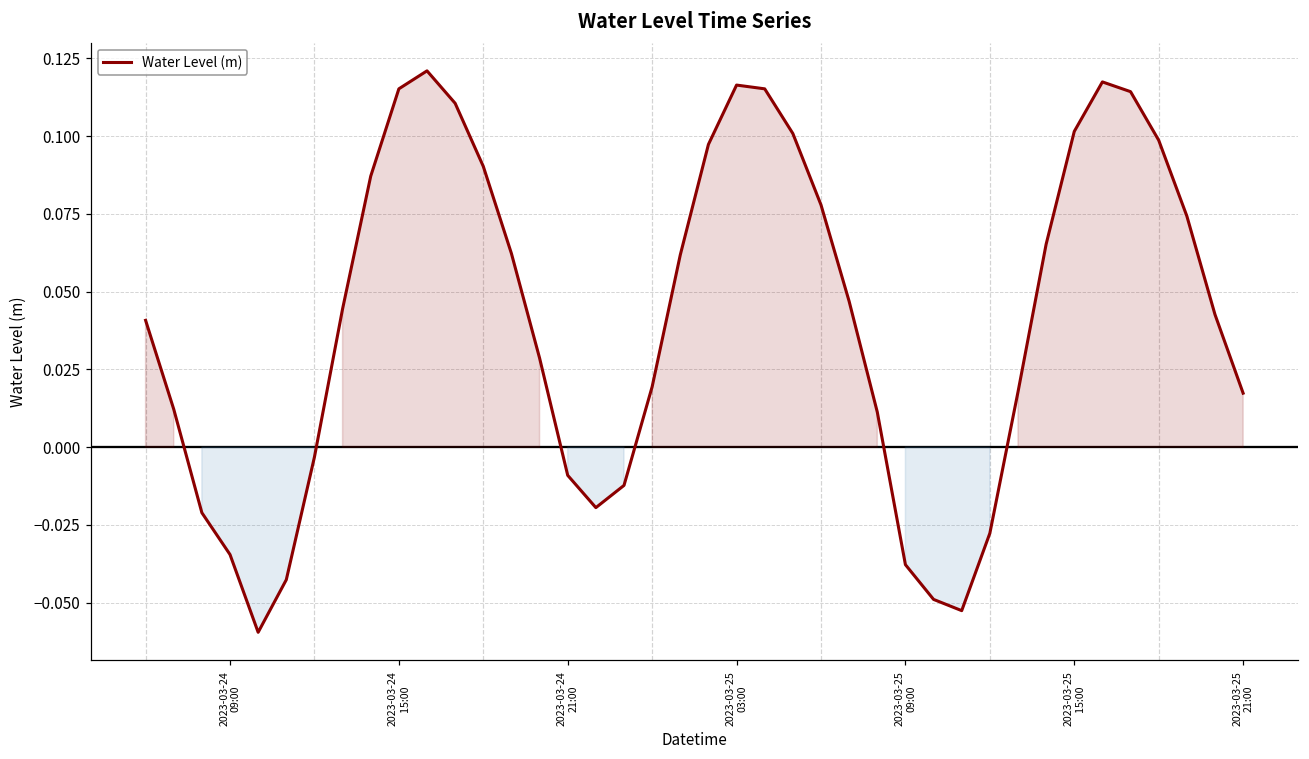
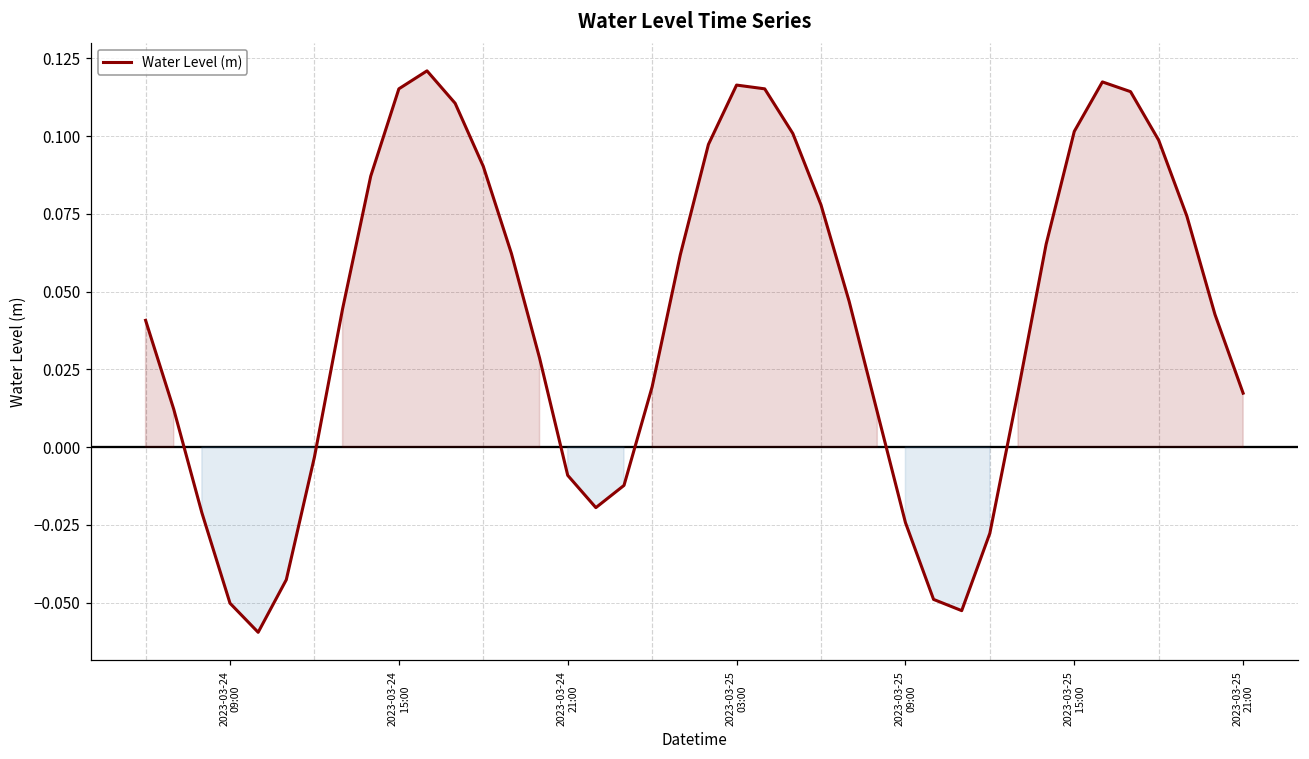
  {
-   "2023-03-24 09:00": -0.035,
+   "2023-03-24 09:00": -0.050,
    "2023-03-24 15:00": 0.115,
    "2023-03-24 21:00": -0.009,
    "2023-03-25 03:00": 0.116,
-   "2023-03-25 09:00": -0.038,
+   "2023-03-25 09:00": -0.024,
    "2023-03-25 15:00": 0.102,
    "2023-03-25 21:00": 0.017
  }
